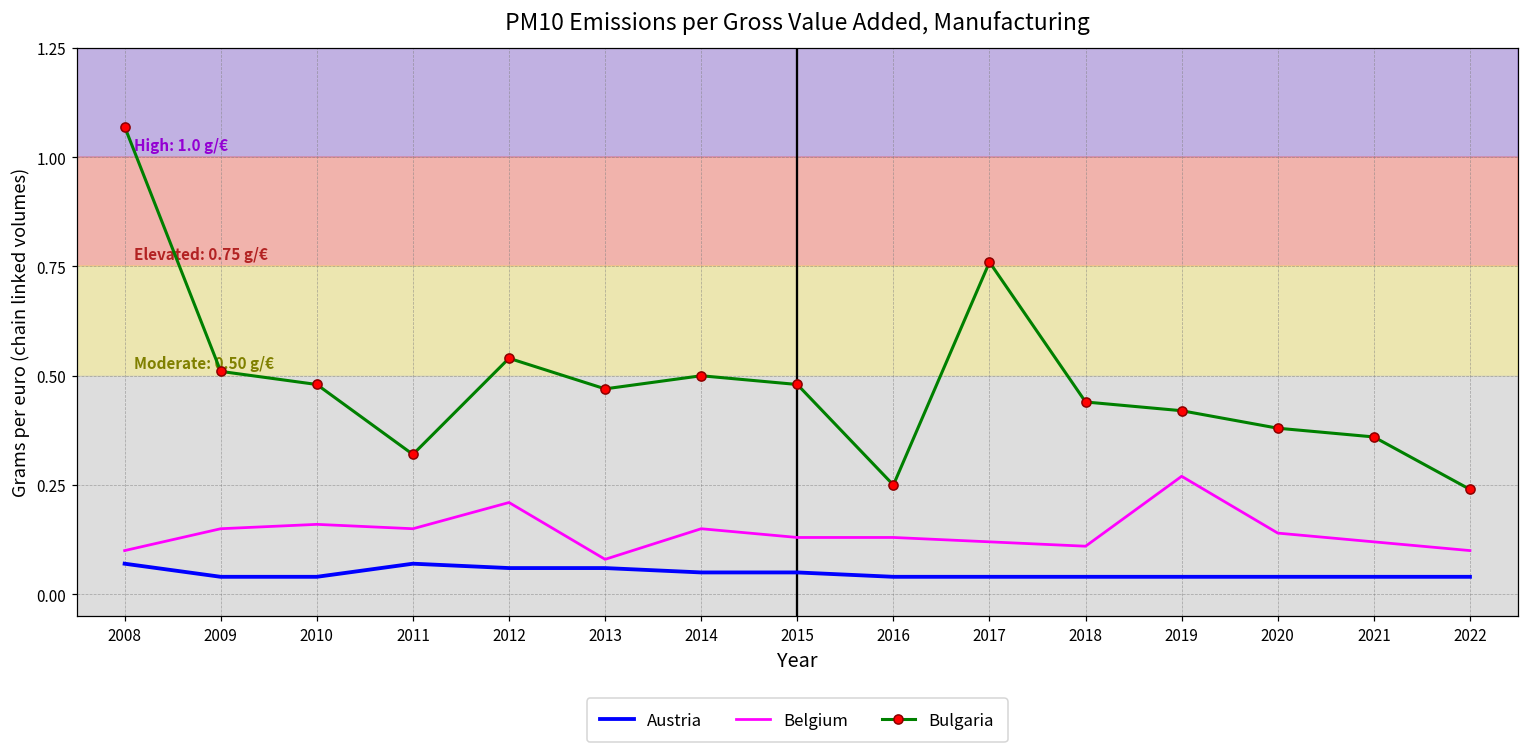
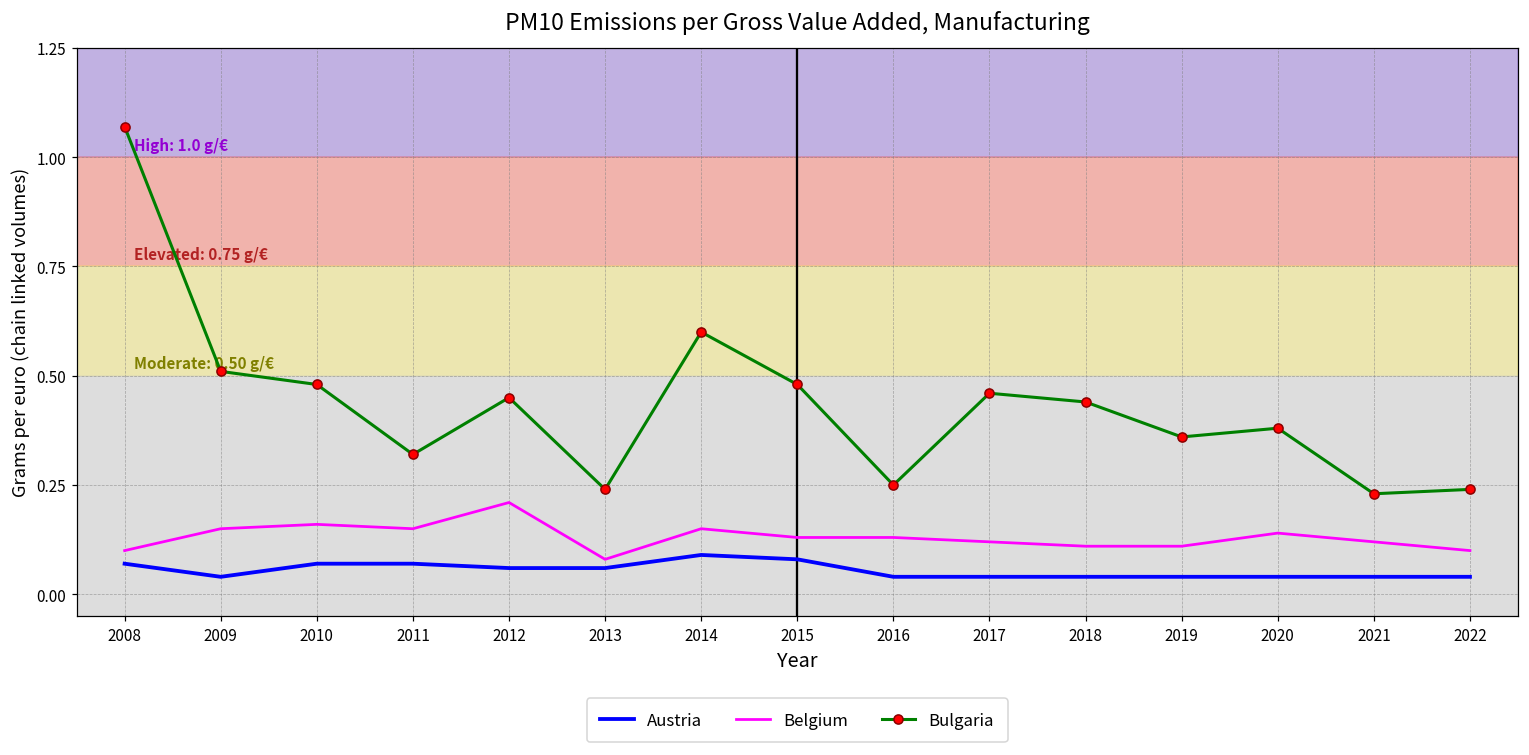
  {
    "Austria": {
      "2008": 0.07,
      "2009": 0.04,
-     "2010": 0.04,
+     "2010": 0.07,
      "2011": 0.07,
      "2012": 0.06,
      "2013": 0.06,
-     "2014": 0.05,
-     "2015": 0.05,
+     "2014": 0.09,
+     "2015": 0.08,
      "2016": 0.04,
      "2017": 0.04,
      "2018": 0.04,
      "2019": 0.04,
      "2020": 0.04,
      "2021": 0.04,
      "2022": 0.04
    },
    "Belgium": {
      "2008": 0.10,
      "2009": 0.15,
      "2010": 0.16,
      "2011": 0.15,
      "2012": 0.21,
      "2013": 0.08,
      "2014": 0.15,
      "2015": 0.13,
      "2016": 0.13,
      "2017": 0.12,
      "2018": 0.11,
-     "2019": 0.27,
+     "2019": 0.11,
      "2020": 0.14,
      "2021": 0.12,
      "2022": 0.10
    },
    "Bulgaria": {
      "2010": 0.48,
      "2011": 0.32,
-     "2012": 0.54,
-     "2013": 0.47,
-     "2014": 0.5,
+     "2012": 0.45,
+     "2013": 0.24,
+     "2014": 0.6,
      "2015": 0.48,
      "2016": 0.25,
-     "2017": 0.76,
+     "2017": 0.46,
      "2018": 0.44,
-     "2019": 0.42,
+     "2019": 0.36,
      "2020": 0.38,
-     "2021": 0.36,
+     "2021": 0.23,
      "2022": 0.24
    }
  }
